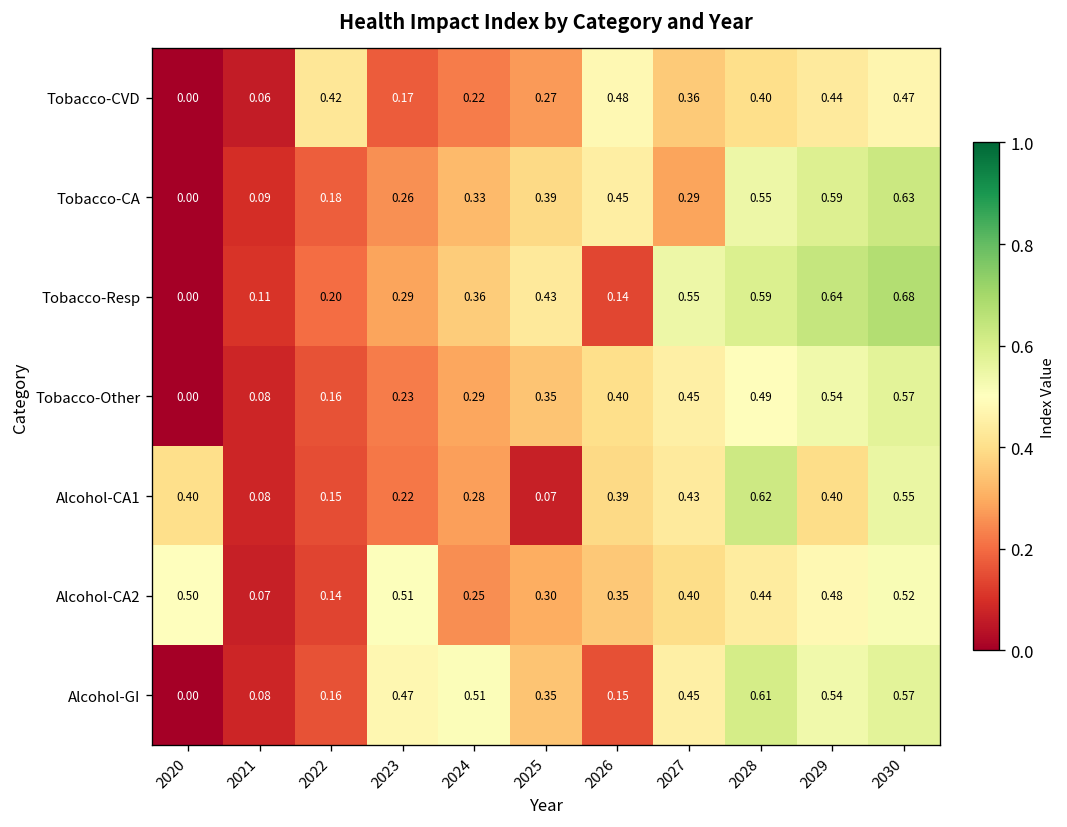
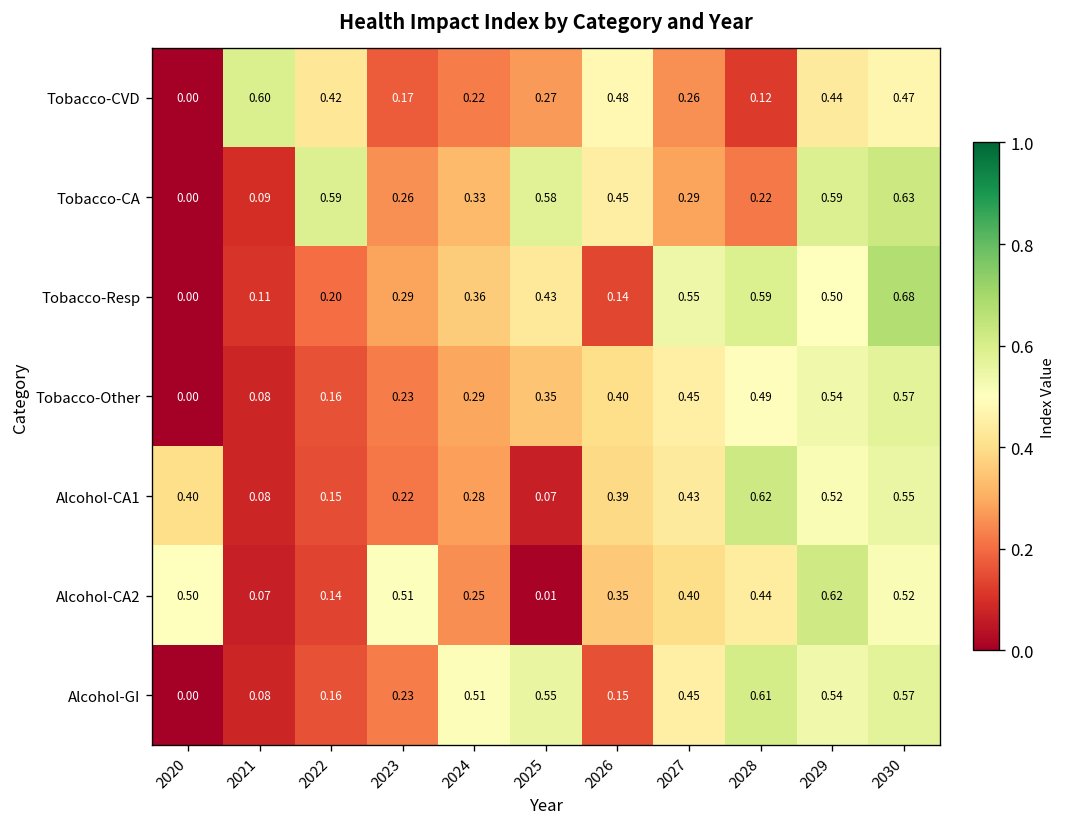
  {
    "Tobacco-CVD": {
      "2020": 0.00,
-     "2021": 0.06,
+     "2021": 0.60,
      "2022": 0.42,
      "2023": 0.17,
      "2024": 0.22,
      "2025": 0.27,
      "2026": 0.48,
-     "2027": 0.36,
-     "2028": 0.40,
+     "2027": 0.26,
+     "2028": 0.12,
      "2029": 0.44,
      "2030": 0.47
    },
    "Tobacco-CA": {
      "2020": 0.00,
      "2021": 0.09,
-     "2022": 0.18,
+     "2022": 0.59,
      "2023": 0.26,
      "2024": 0.33,
-     "2025": 0.39,
+     "2025": 0.58,
      "2026": 0.45,
      "2027": 0.29,
-     "2028": 0.55,
+     "2028": 0.22,
      "2029": 0.59,
      "2030": 0.63
    },
    "Tobacco-Resp": {
      "2020": 0.00,
      "2021": 0.11,
      "2022": 0.20,
      "2023": 0.29,
      "2024": 0.36,
      "2025": 0.43,
      "2026": 0.14,
      "2027": 0.55,
      "2028": 0.59,
-     "2029": 0.64,
+     "2029": 0.50,
      "2030": 0.68
    },
    "Tobacco-Other": {
      "2020": 0.00,
      "2021": 0.08,
      "2022": 0.16,
      "2023": 0.23,
      "2024": 0.29,
      "2025": 0.35,
      "2026": 0.40,
      "2027": 0.45,
      "2028": 0.49,
      "2029": 0.54,
      "2030": 0.57
    },
    "Alcohol-CA1": {
      "2020": 0.40,
      "2021": 0.08,
      "2022": 0.15,
      "2023": 0.22,
      "2024": 0.28,
      "2025": 0.07,
      "2026": 0.39,
      "2027": 0.43,
      "2028": 0.62,
-     "2029": 0.40,
+     "2029": 0.52,
      "2030": 0.55
    },
    "Alcohol-CA2": {
      "2020": 0.50,
      "2021": 0.07,
      "2022": 0.14,
      "2023": 0.51,
      "2024": 0.25,
-     "2025": 0.30,
+     "2025": 0.01,
      "2026": 0.35,
      "2027": 0.40,
      "2028": 0.44,
-     "2029": 0.48,
+     "2029": 0.62,
      "2030": 0.52
    },
    "Alcohol-GI": {
      "2020": 0.00,
      "2021": 0.08,
      "2022": 0.16,
-     "2023": 0.47,
+     "2023": 0.23,
      "2024": 0.51,
-     "2025": 0.35,
+     "2025": 0.55,
      "2026": 0.15,
      "2027": 0.45,
      "2028": 0.61,
      "2029": 0.54,
      "2030": 0.57
    }
  }
